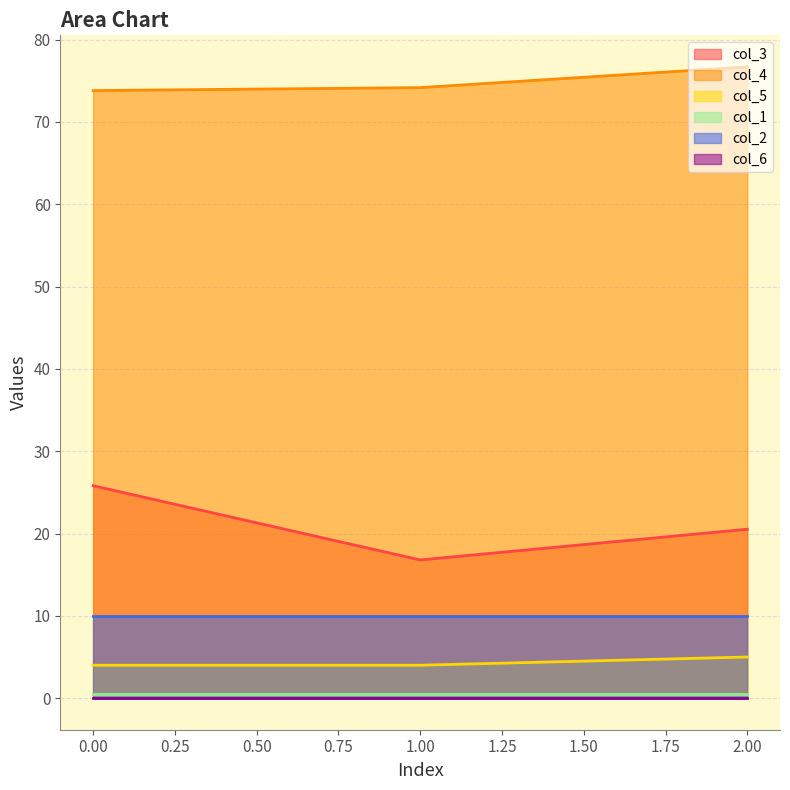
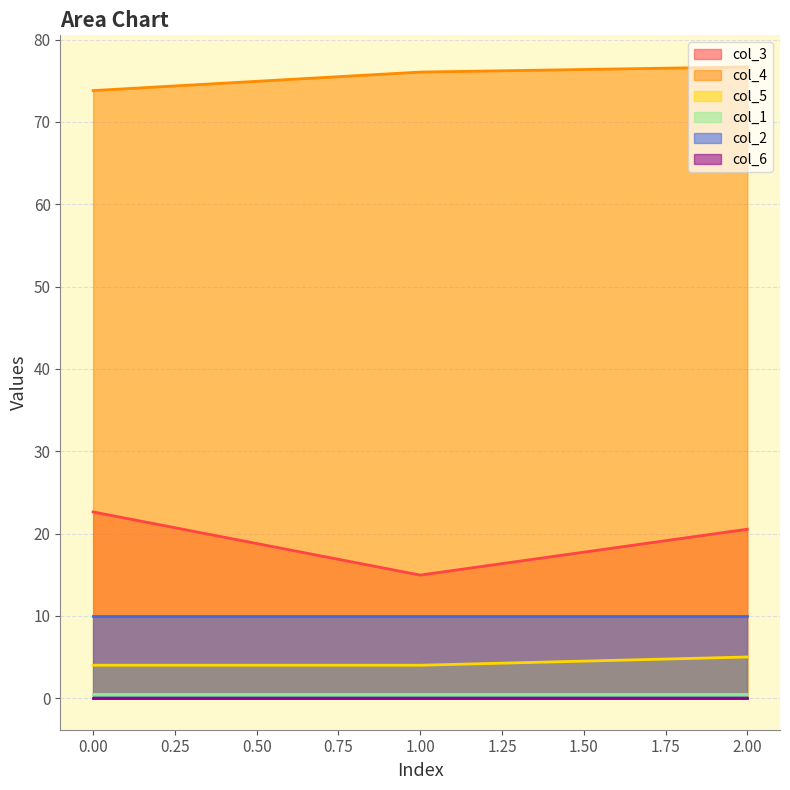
  {
    "col_3": {
-     "0.00": 26,
-     "1.00": 17,
+     "0.00": 23,
+     "1.00": 15,
      "2.00": 21
    },
    "col_4": {
      "0.00": 74,
-     "1.00": 74
+     "1.00": 76
    },
    "col_5": {
      "0.00": 4,
      "1.00": 4,
      "2.00": 5
    },
    "col_1": {
      "0.00": 1,
      "1.00": 1,
      "2.00": 1
    },
    "col_2": {
      "0.00": 10,
      "1.00": 10,
      "2.00": 10
    },
    "col_6": {
      "0.00": 0,
      "1.00": 0,
      "2.00": 0
    }
  }
